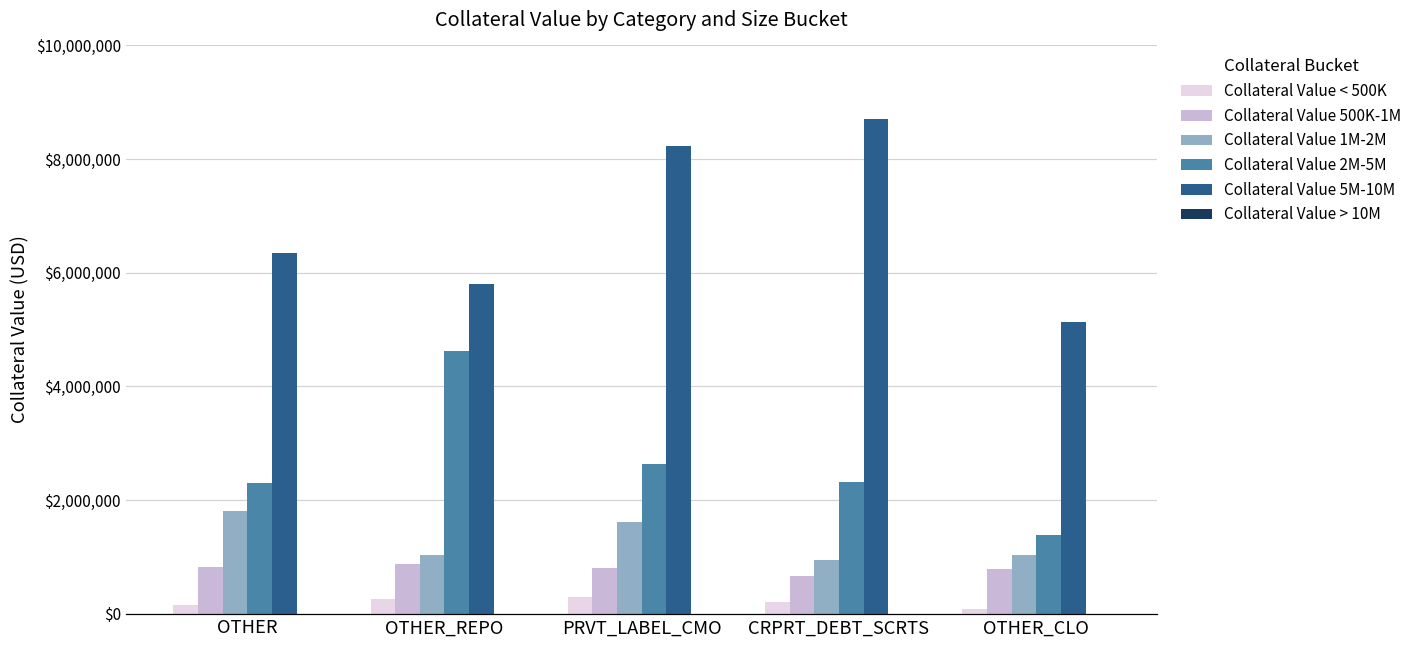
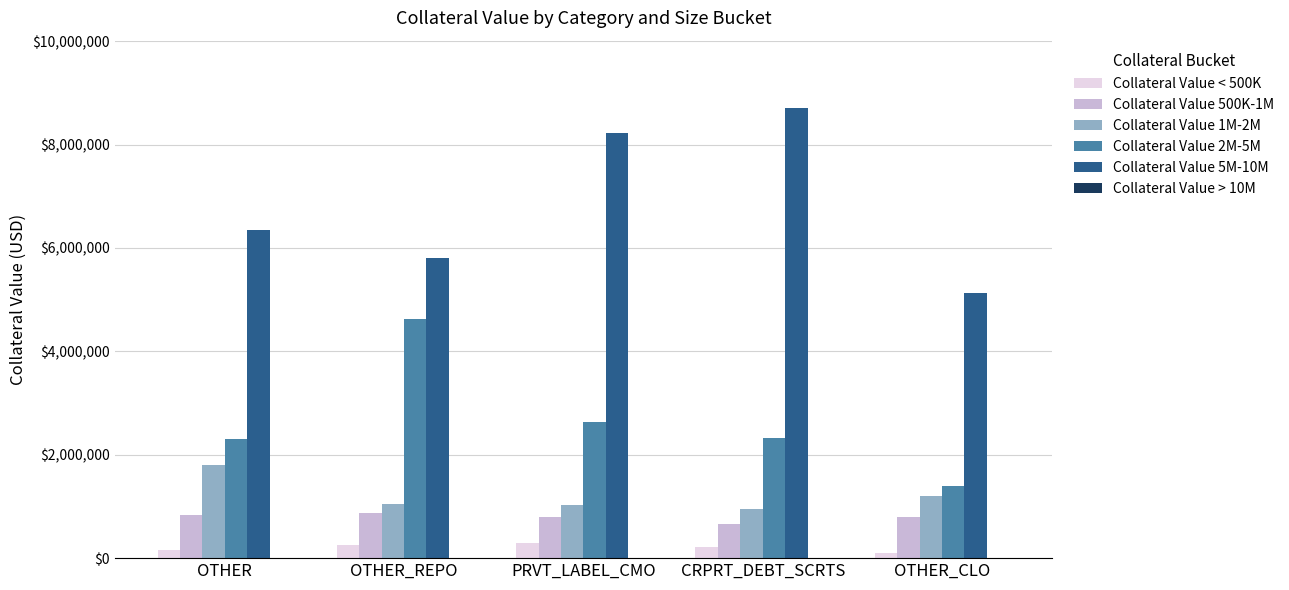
  {
    "Collateral Value 1M-2M": {
      "OTHER": "$1,800,000",
      "OTHER_REPO": "$1,000,000",
-     "PRVT_LABEL_CMO": "$1,600,000",
+     "PRVT_LABEL_CMO": "$1,000,000",
      "CRPRT_DEBT_SCRTS": "$1,000,000",
-     "OTHER_CLO": "$1,000,000"
+     "OTHER_CLO": "$1,200,000"
    },
    "Collateral Value > 10M": {
      "OTHER": "$0",
      "OTHER_REPO": "$0",
      "PRVT_LABEL_CMO": "$0",
      "CRPRT_DEBT_SCRTS": "$0",
      "OTHER_CLO": "$0"
    }
  }
